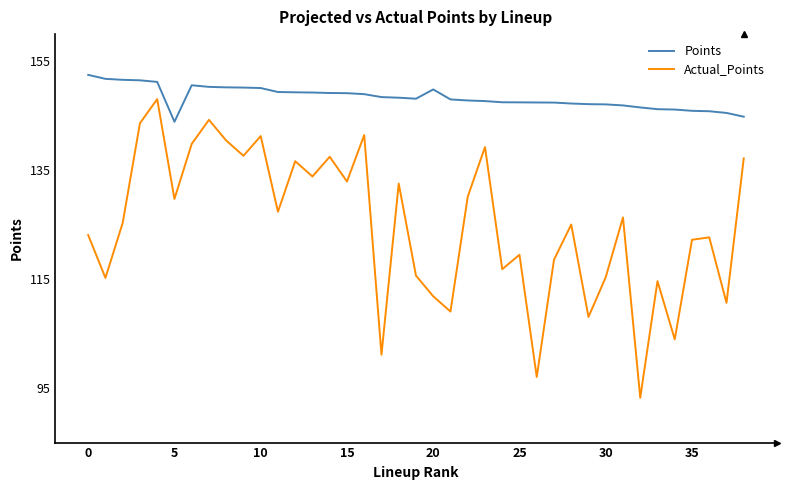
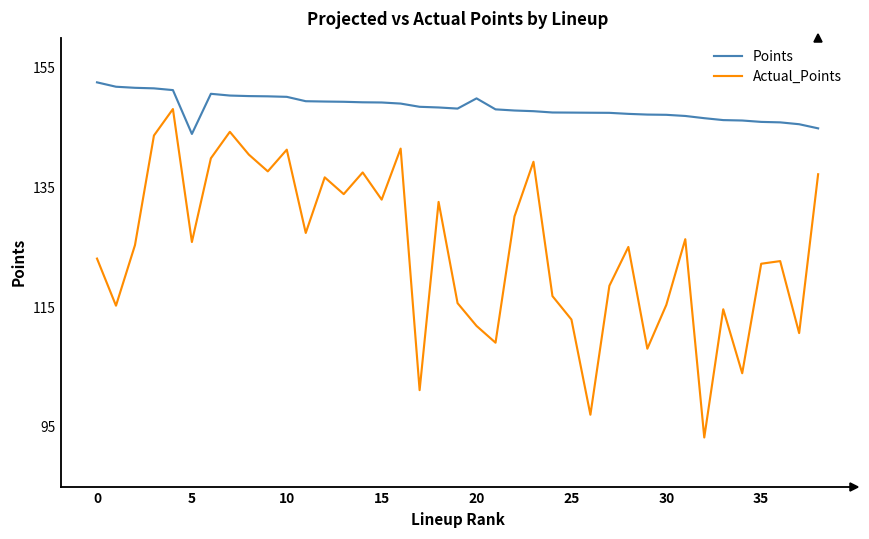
  {
    "Points": {
      "0": 153,
      "5": 144,
      "10": 150,
      "15": 149,
      "20": 150,
      "25": 147,
      "30": 147,
      "35": 146
    },
    "Actual_Points": {
      "0": 123,
-     "5": 130,
+     "5": 126,
      "10": 141,
      "15": 133,
      "20": 112,
-     "25": 119,
+     "25": 113,
      "30": 115,
      "35": 122
    }
  }
